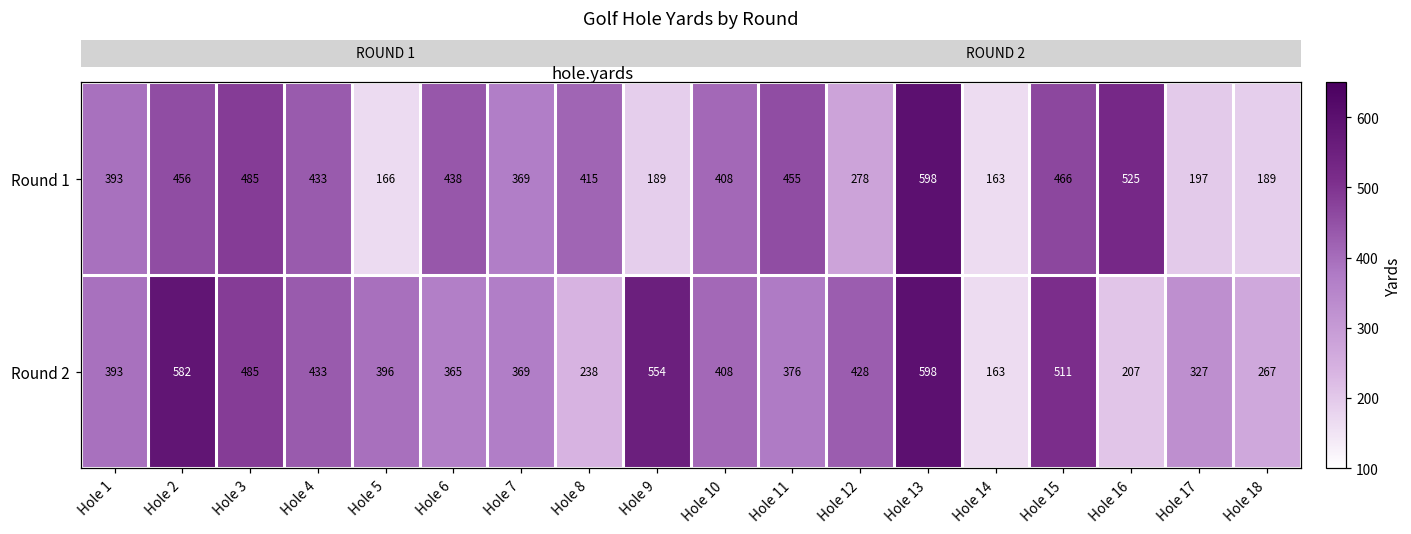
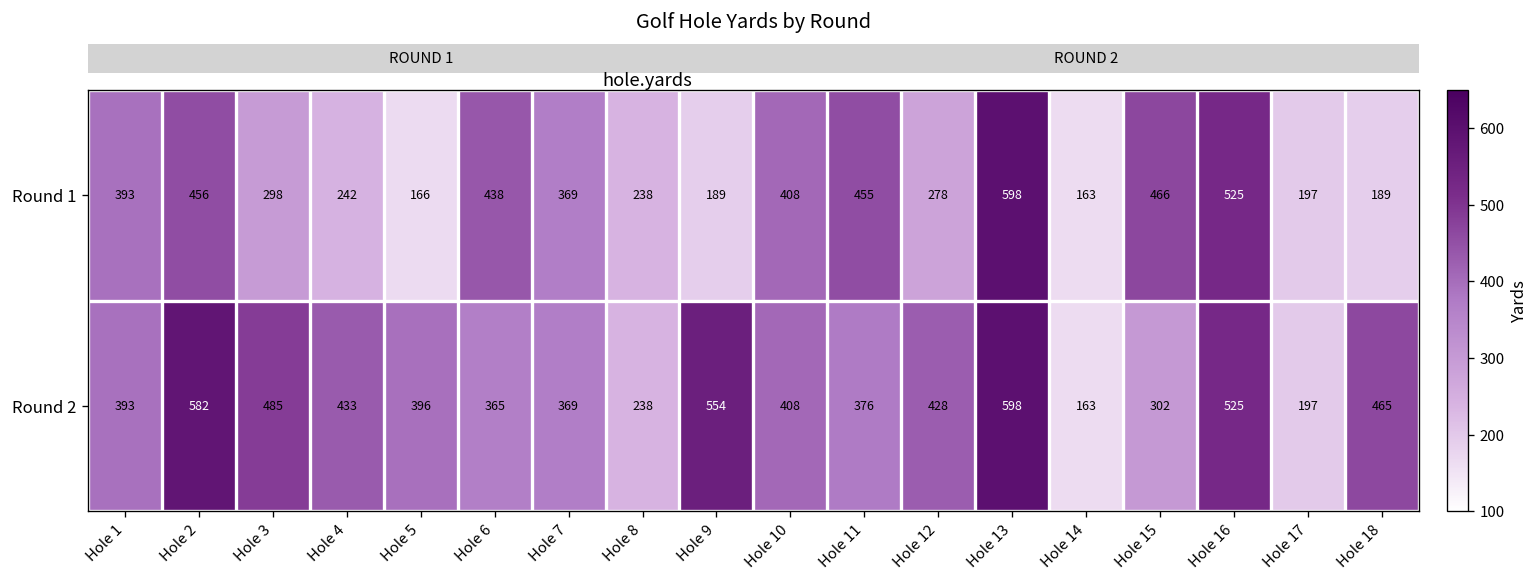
  {
    "Round 1": {
      "Hole 1": 393,
      "Hole 2": 456,
-     "Hole 3": 485,
-     "Hole 4": 433,
+     "Hole 3": 298,
+     "Hole 4": 242,
      "Hole 5": 166,
      "Hole 6": 438,
      "Hole 7": 369,
-     "Hole 8": 415,
+     "Hole 8": 238,
      "Hole 9": 189,
      "Hole 10": 408,
      "Hole 11": 455,
      "Hole 12": 278,
      "Hole 13": 598,
      "Hole 14": 163,
      "Hole 15": 466,
      "Hole 16": 525,
      "Hole 17": 197,
      "Hole 18": 189
    },
    "Round 2": {
      "Hole 1": 393,
      "Hole 2": 582,
      "Hole 3": 485,
      "Hole 4": 433,
      "Hole 5": 396,
      "Hole 6": 365,
      "Hole 7": 369,
      "Hole 8": 238,
      "Hole 9": 554,
      "Hole 10": 408,
      "Hole 11": 376,
      "Hole 12": 428,
      "Hole 13": 598,
      "Hole 14": 163,
-     "Hole 15": 511,
-     "Hole 16": 207,
-     "Hole 17": 327,
-     "Hole 18": 267
+     "Hole 15": 302,
+     "Hole 16": 525,
+     "Hole 17": 197,
+     "Hole 18": 465
    }
  }
